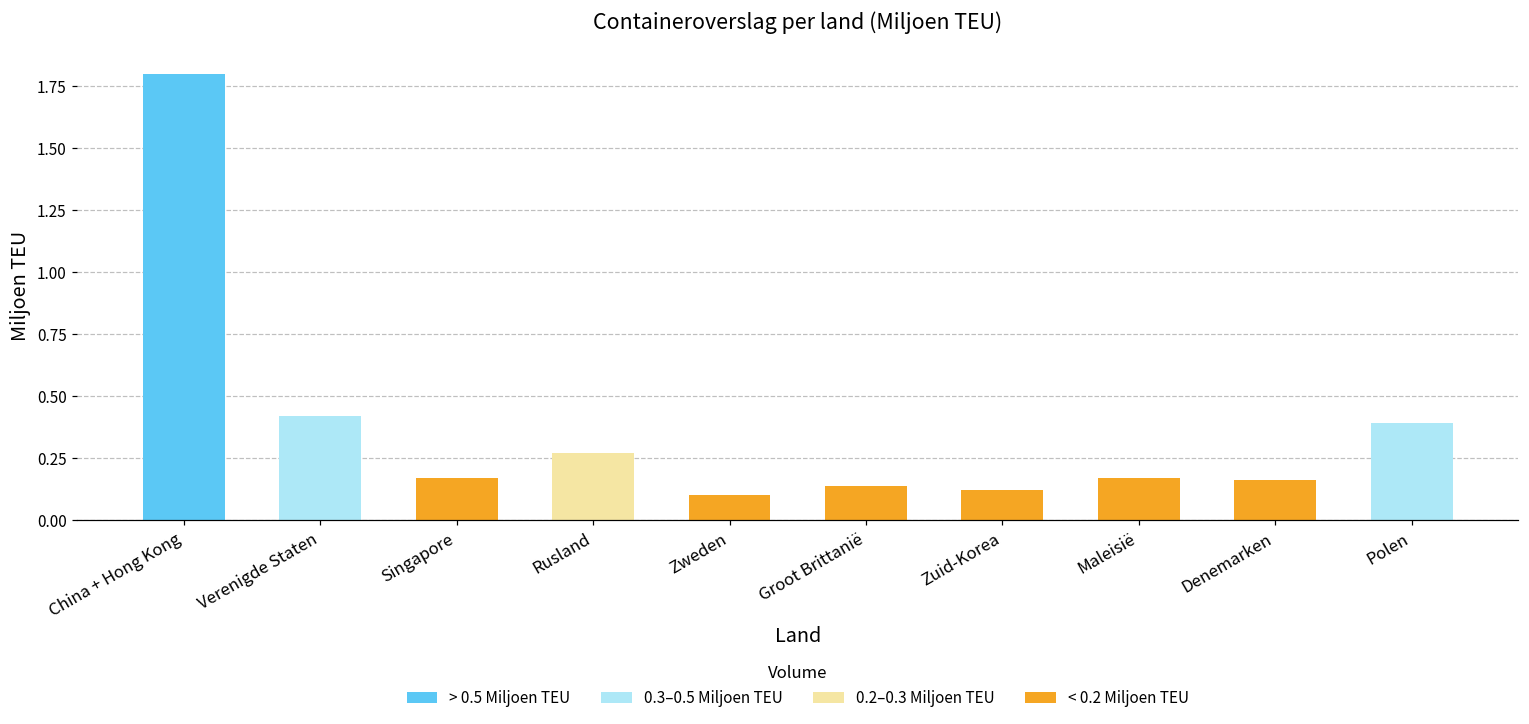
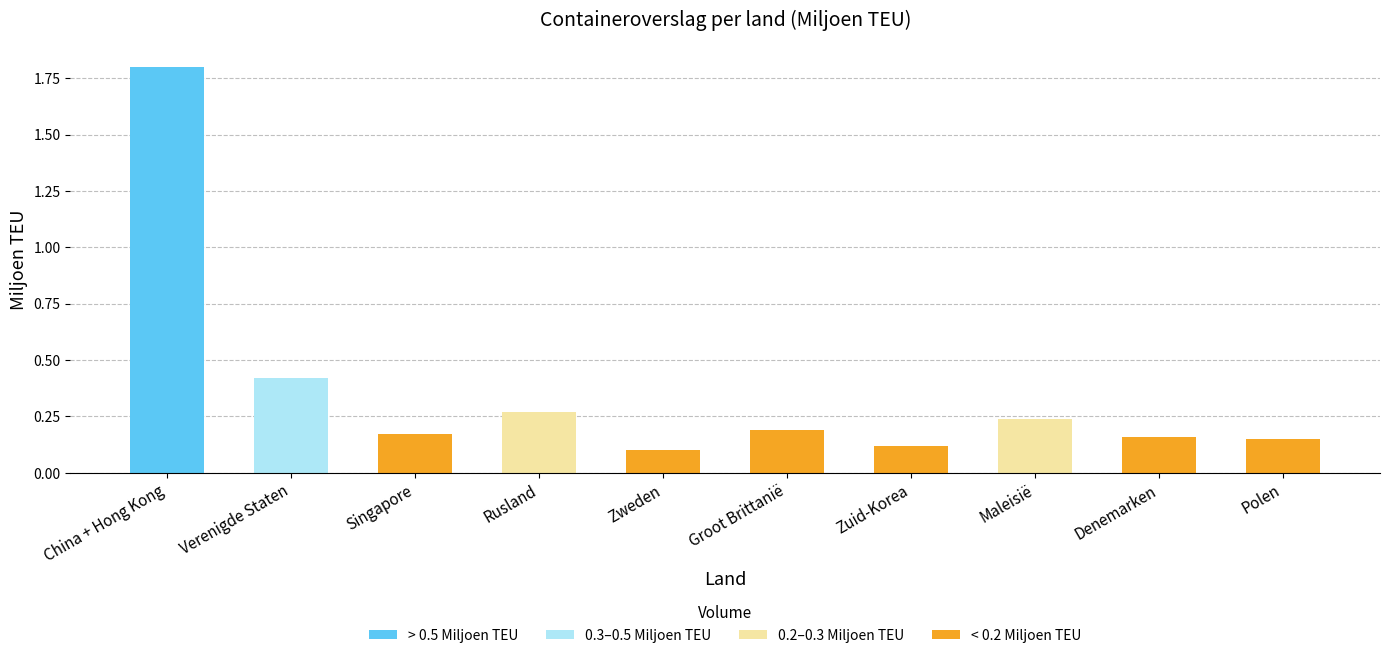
  {
    "China + Hong Kong": 1.80,
    "Verenigde Staten": 0.42,
    "Singapore": 0.17,
    "Rusland": 0.27,
    "Zweden": 0.10,
-   "Groot Brittanië": 0.14,
+   "Groot Brittanië": 0.19,
    "Zuid-Korea": 0.12,
-   "Maleisië": 0.17,
+   "Maleisië": 0.24,
    "Denemarken": 0.16,
-   "Polen": 0.39
+   "Polen": 0.15
  }
